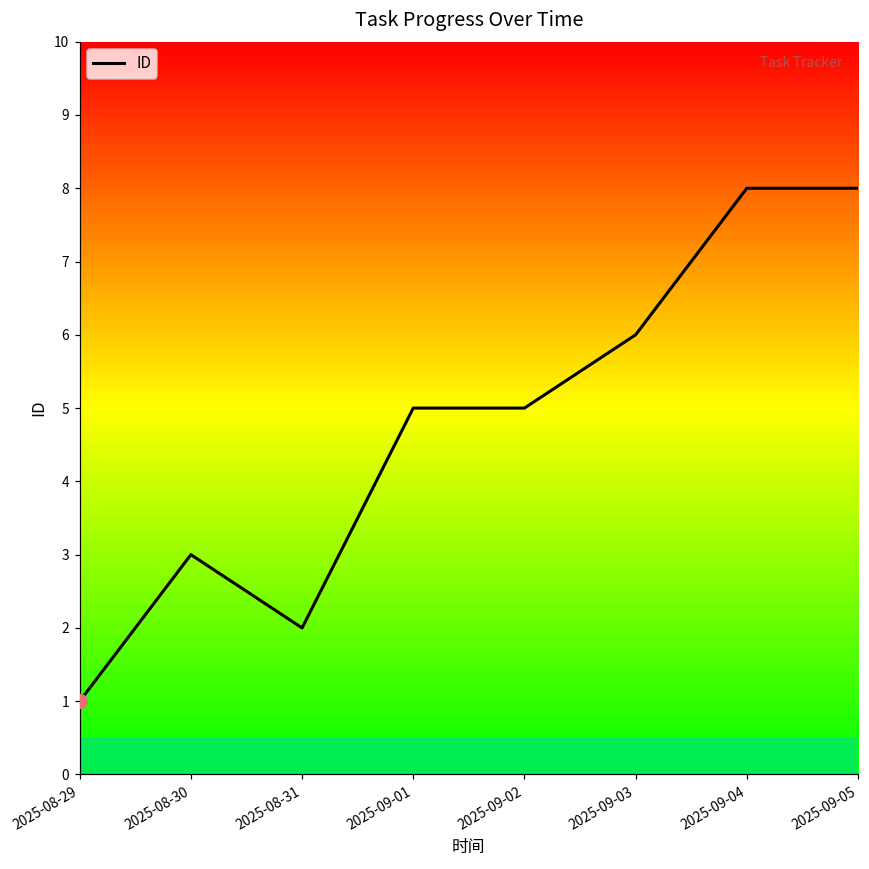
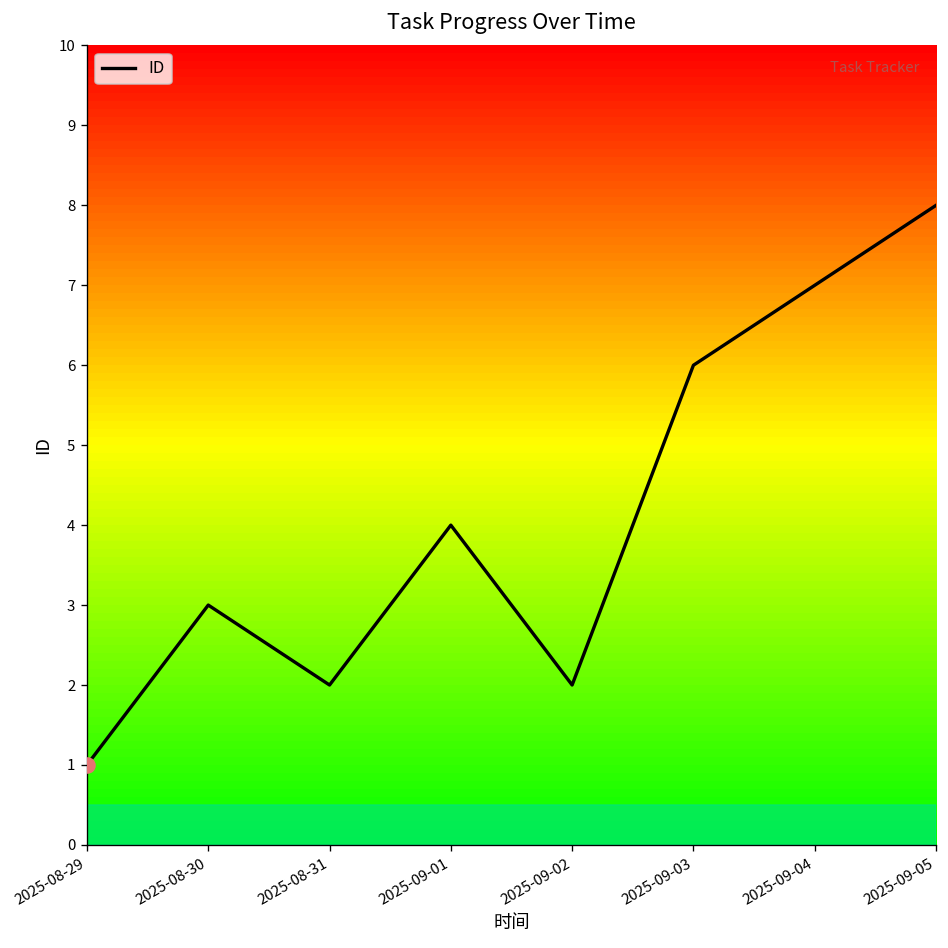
  {
    "ID": {
      "2025-08-30": 3,
      "2025-08-31": 2,
-     "2025-09-01": 5,
-     "2025-09-02": 5,
+     "2025-09-01": 4,
+     "2025-09-02": 2,
      "2025-09-03": 6,
-     "2025-09-04": 8,
+     "2025-09-04": 7,
      "2025-09-05": 8
    }
  }
